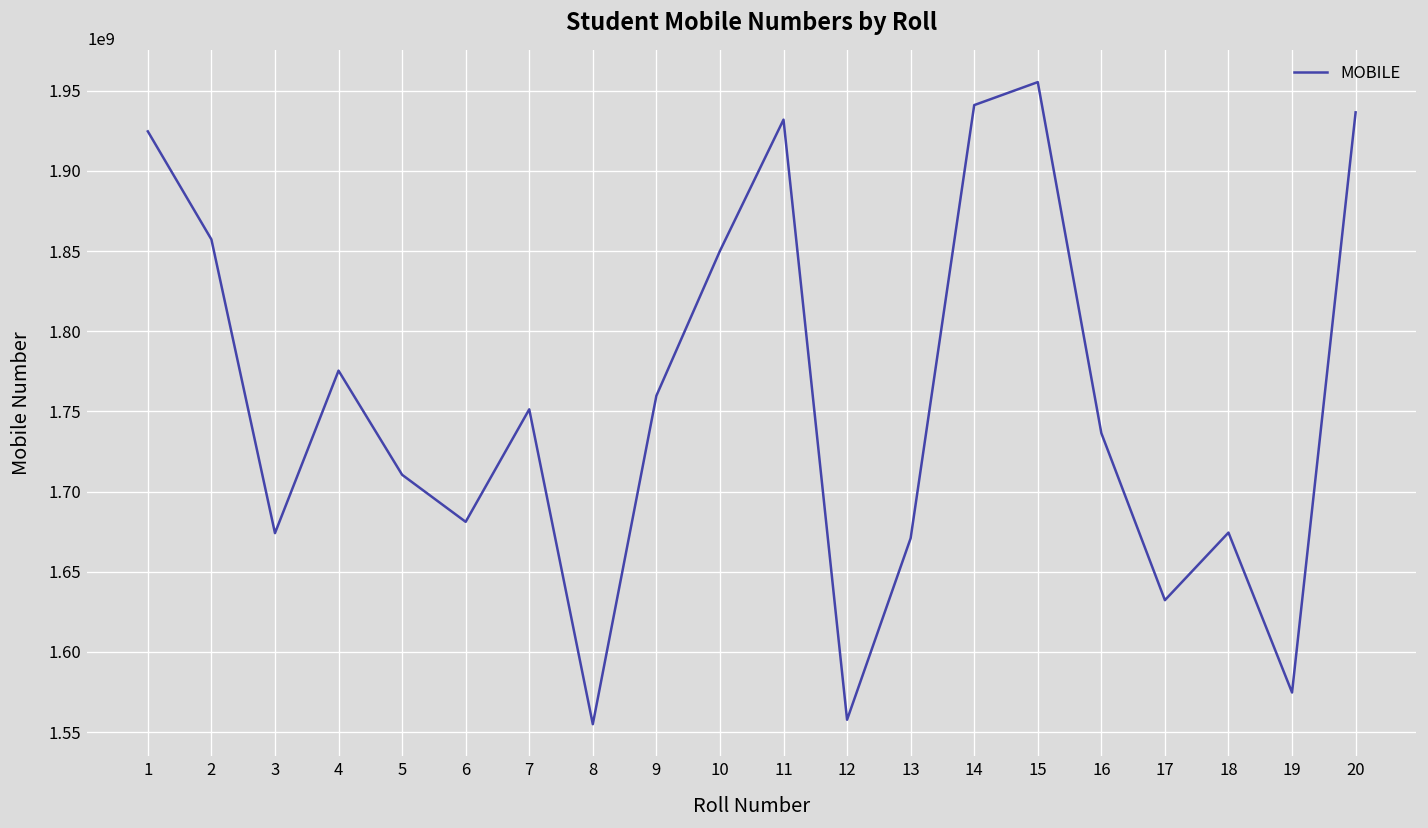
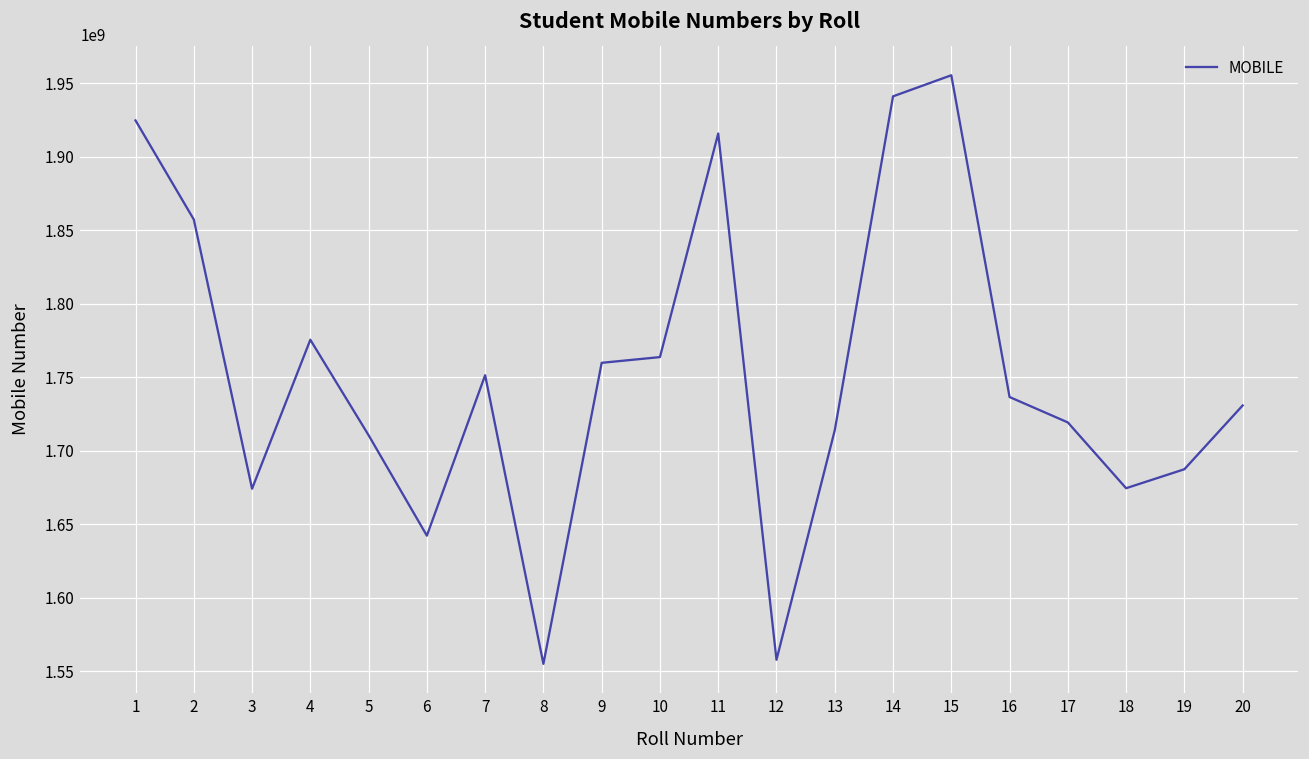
  {
    "1": 1925000000,
    "2": 1857000000,
    "3": 1674000000,
    "4": 1775000000,
    "5": 1711000000,
-   "6": 1681000000,
+   "6": 1642000000,
    "7": 1751000000,
    "8": 1555000000,
    "9": 1760000000,
-   "10": 1850000000,
-   "11": 1932000000,
+   "10": 1764000000,
+   "11": 1916000000,
    "12": 1558000000,
-   "13": 1671000000,
+   "13": 1714000000,
    "14": 1941000000,
    "15": 1955000000,
    "16": 1736000000,
-   "17": 1632000000,
+   "17": 1719000000,
    "18": 1674000000,
-   "19": 1575000000,
-   "20": 1937000000
+   "19": 1687000000,
+   "20": 1731000000
  }
